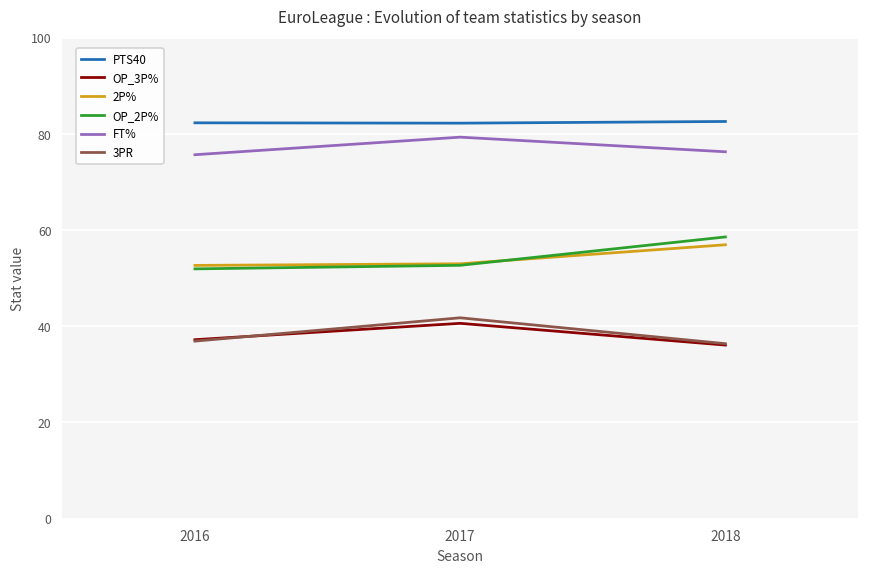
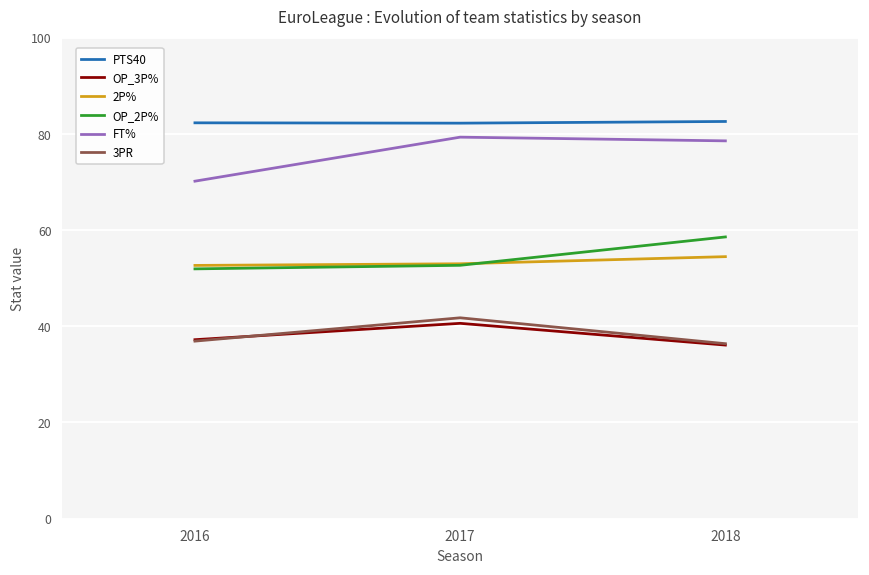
  {
    "PTS40": {
      "2016": 82,
      "2017": 82,
      "2018": 83
    },
    "OP_3P%": {
      "2017": 41
    },
    "2P%": {
      "2016": 53,
-     "2018": 57
+     "2018": 54
    },
    "OP_2P%": {
      "2016": 52,
      "2018": 59
    },
    "FT%": {
-     "2016": 76,
+     "2016": 70,
      "2017": 79,
-     "2018": 76
+     "2018": 79
    },
    "3PR": {
      "2017": 42
    }
  }
